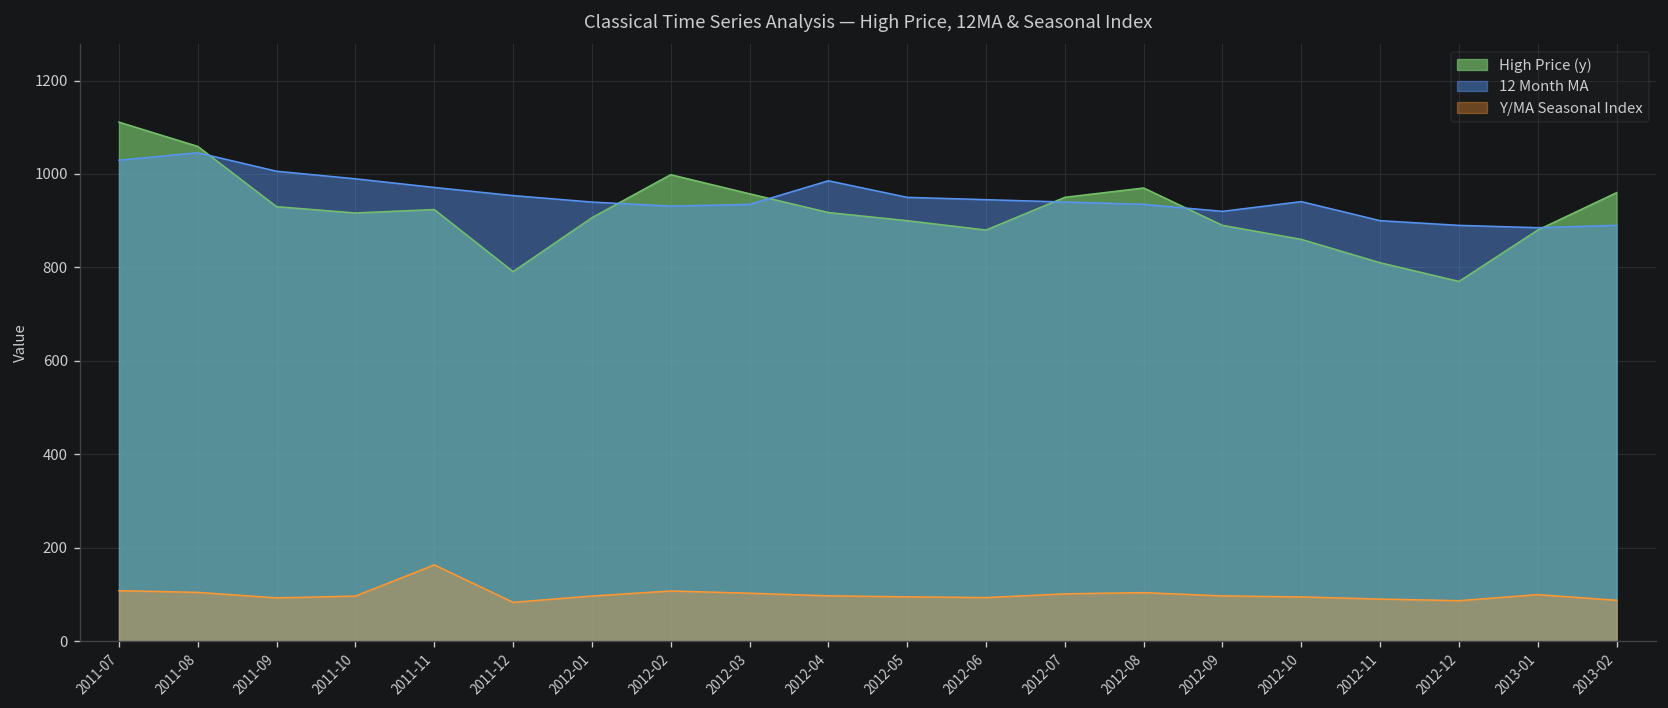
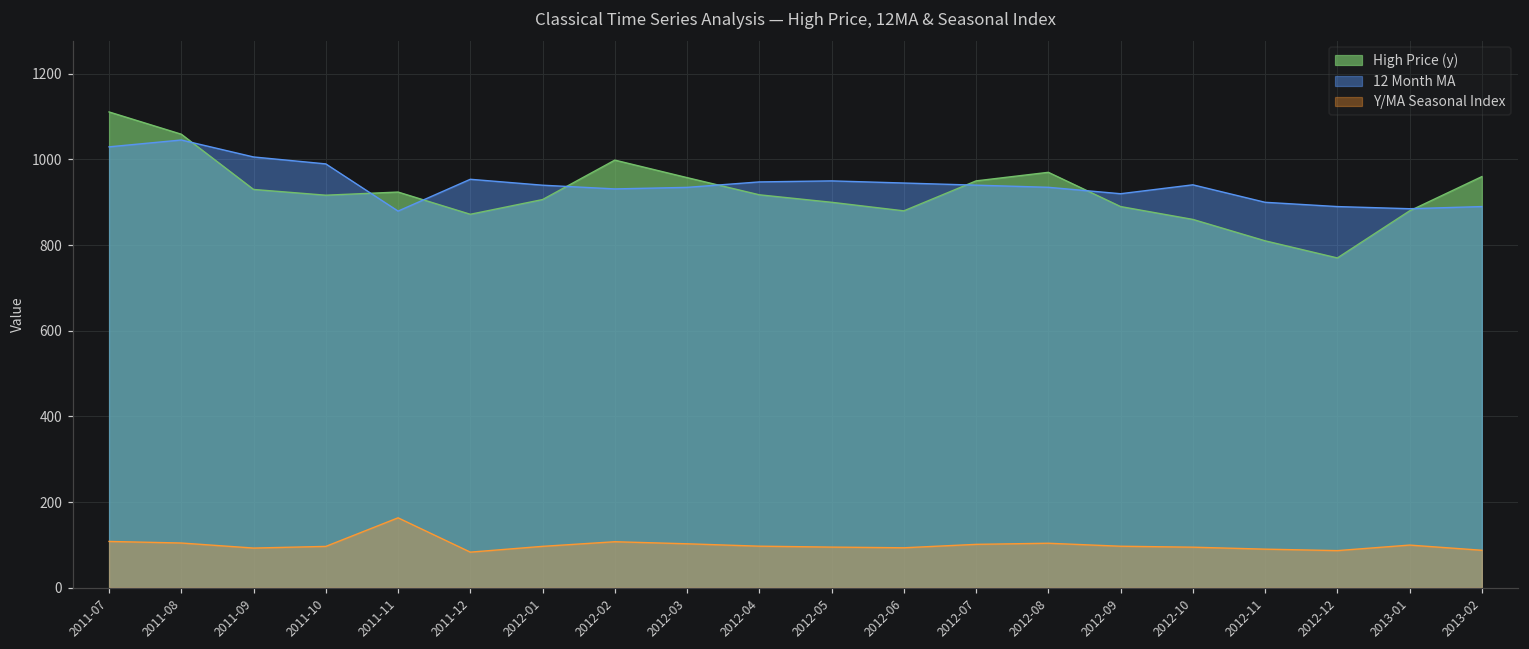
  {
    "High Price (y)": {
      "2011-07": 1110,
      "2011-08": 1060,
      "2011-09": 930,
      "2011-10": 920,
      "2011-11": 920,
-     "2011-12": 790,
+     "2011-12": 870,
      "2012-01": 910,
      "2012-02": 1000,
      "2012-03": 960,
      "2012-04": 920,
      "2012-05": 900,
      "2012-06": 880,
      "2012-07": 950,
      "2012-08": 970,
      "2012-09": 890,
      "2012-10": 860,
      "2012-11": 810,
      "2012-12": 770,
      "2013-02": 960
    },
    "12 Month MA": {
      "2011-07": 1030,
      "2011-08": 1050,
      "2011-09": 1010,
      "2011-10": 990,
-     "2011-11": 970,
+     "2011-11": 880,
      "2011-12": 950,
      "2012-01": 940,
      "2012-02": 930,
      "2012-03": 930,
-     "2012-04": 990,
+     "2012-04": 950,
      "2012-05": 950,
      "2012-06": 950,
      "2012-07": 940,
      "2012-08": 940,
      "2012-09": 920,
      "2012-10": 940,
      "2012-11": 900,
      "2012-12": 890,
      "2013-02": 890
    },
    "Y/MA Seasonal Index": {
      "2011-07": 110,
      "2011-08": 100,
      "2011-09": 90,
      "2011-10": 100,
      "2011-11": 160,
      "2011-12": 80,
      "2012-01": 100,
      "2012-02": 110,
      "2012-03": 100,
      "2012-04": 100,
      "2012-05": 90,
      "2012-06": 90,
      "2012-07": 100,
      "2012-08": 100,
      "2012-09": 100,
      "2012-10": 90,
      "2012-11": 90,
      "2012-12": 90,
      "2013-01": 100,
      "2013-02": 90
    }
  }
